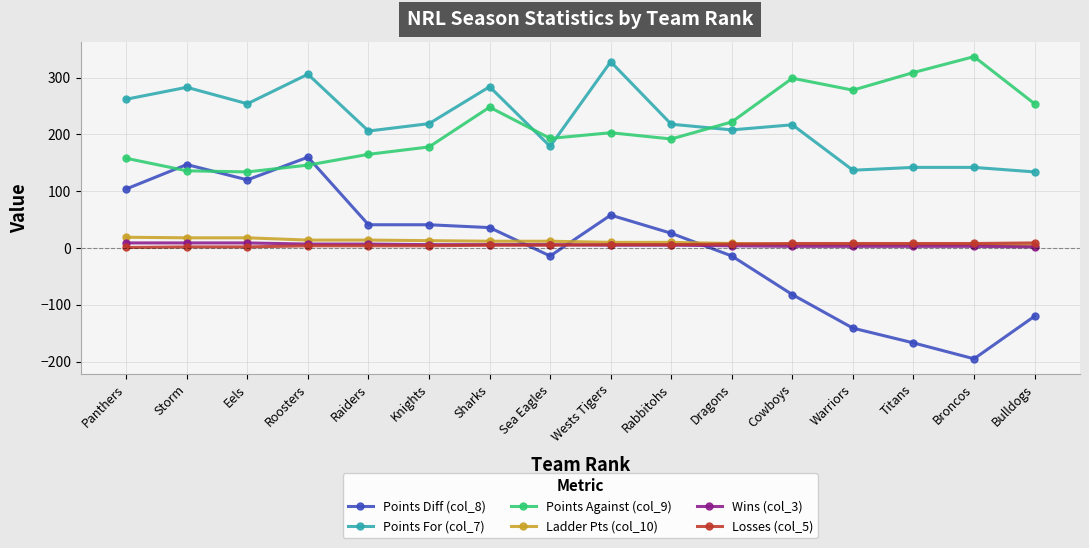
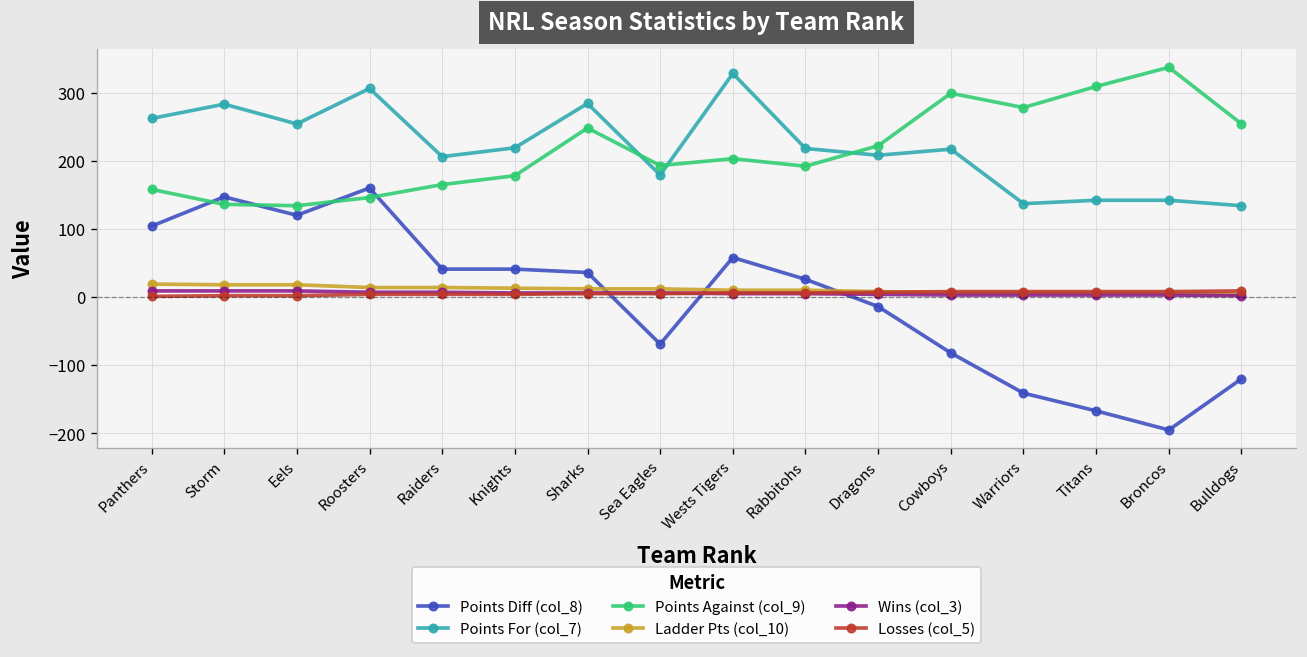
  {
    "Points Diff (col_8)": {
      "Panthers": 100,
      "Storm": 150,
      "Eels": 120,
      "Roosters": 160,
      "Raiders": 40,
      "Knights": 40,
      "Sharks": 40,
-     "Sea Eagles": -10,
+     "Sea Eagles": -70,
      "Wests Tigers": 60,
      "Rabbitohs": 30,
      "Dragons": -10,
      "Cowboys": -80,
      "Warriors": -140,
      "Titans": -170,
      "Broncos": -200,
      "Bulldogs": -120
    },
    "Points For (col_7)": {
      "Panthers": 260,
      "Storm": 280,
      "Eels": 250,
      "Roosters": 310,
      "Raiders": 210,
      "Knights": 220,
      "Sharks": 280,
      "Sea Eagles": 180,
      "Wests Tigers": 330,
      "Rabbitohs": 220,
      "Dragons": 210,
      "Cowboys": 220,
      "Warriors": 140,
      "Titans": 140,
      "Broncos": 140,
      "Bulldogs": 130
    },
    "Points Against (col_9)": {
      "Panthers": 160,
      "Storm": 140,
      "Eels": 130,
      "Roosters": 150,
      "Raiders": 170,
      "Knights": 180,
      "Sharks": 250,
      "Sea Eagles": 190,
      "Wests Tigers": 200,
      "Rabbitohs": 190,
      "Dragons": 220,
      "Cowboys": 300,
      "Warriors": 280,
      "Titans": 310,
      "Broncos": 340,
      "Bulldogs": 250
    },
    "Ladder Pts (col_10)": {
      "Panthers": 20,
      "Storm": 20,
      "Eels": 20,
      "Roosters": 10,
      "Raiders": 10,
      "Knights": 10,
      "Sharks": 10,
      "Sea Eagles": 10
    },
    "Wins (col_3)": {
      "Panthers": 10,
      "Storm": 10,
      "Eels": 10
    },
    "Losses (col_5)": {
      "Panthers": 0,
      "Storm": 0,
      "Eels": 0,
      "Bulldogs": 10
    }
  }
